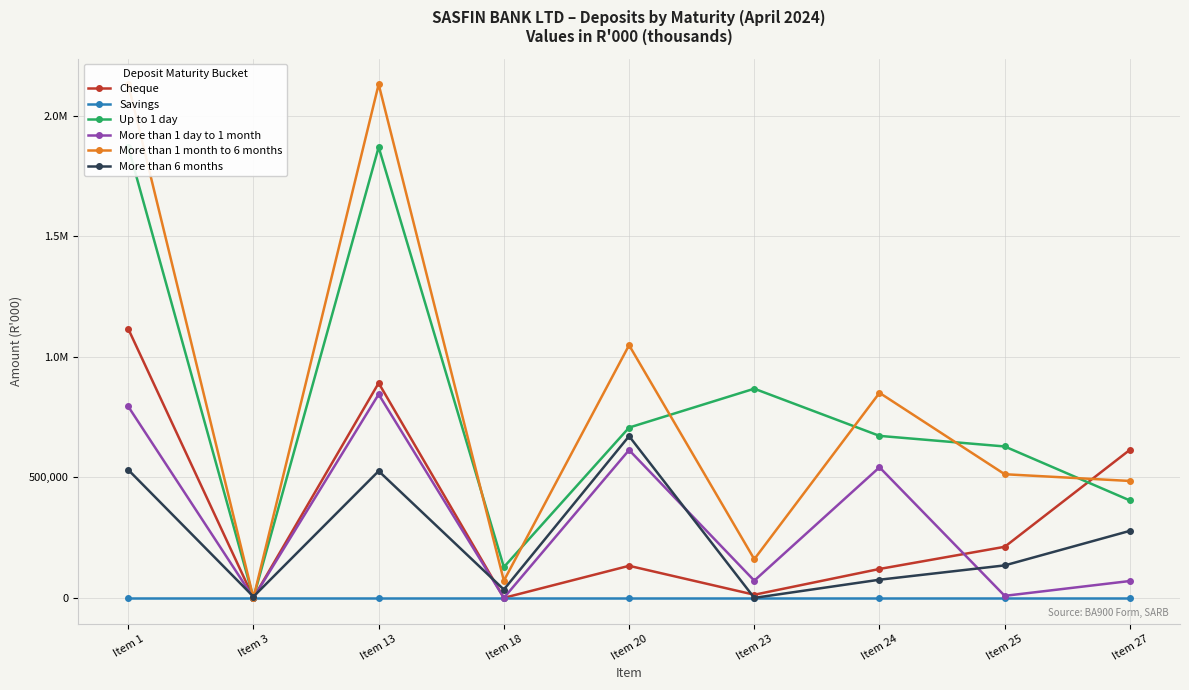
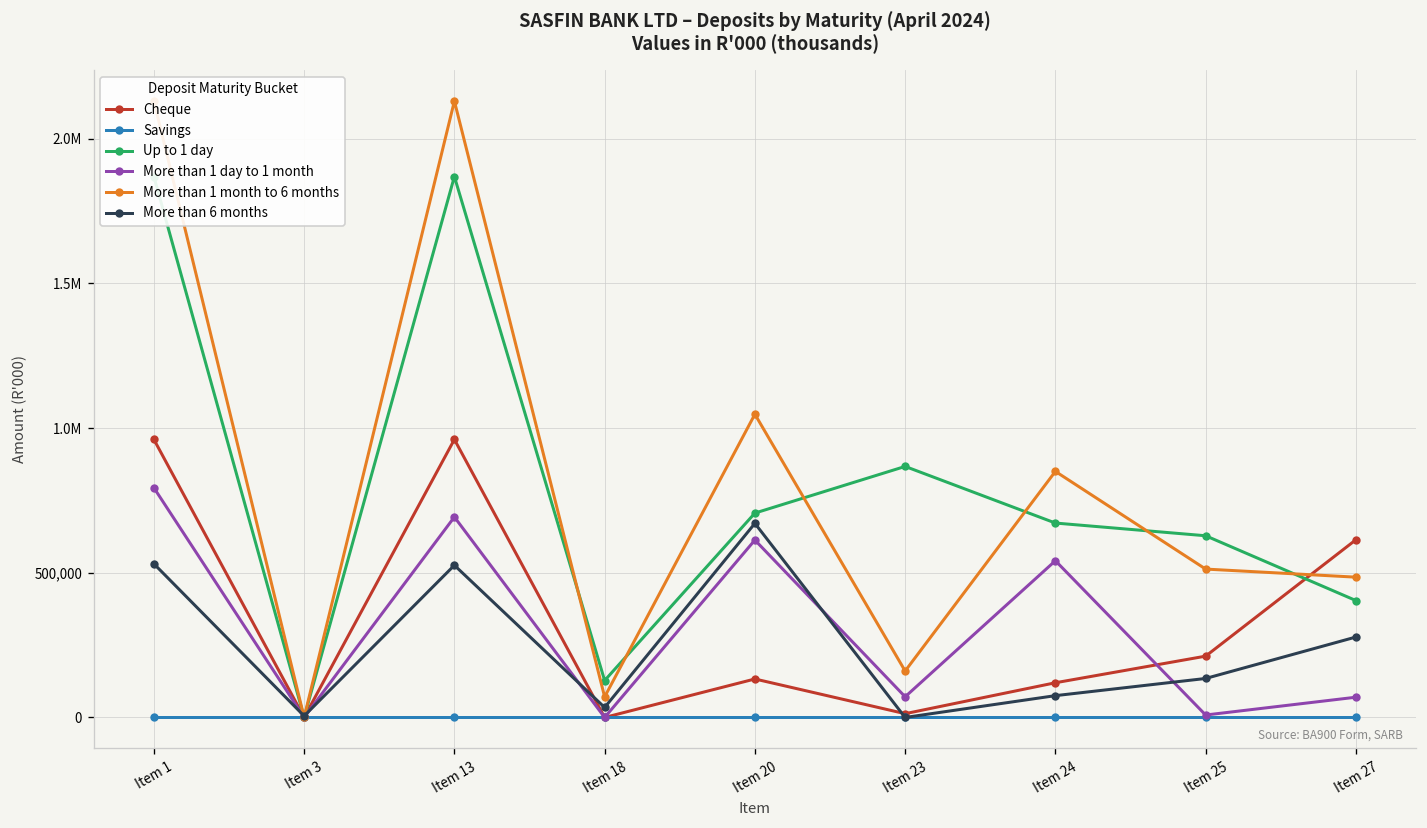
  {
    "Cheque": {
-     "Item 1": "1,120,000",
-     "Item 13": "890,000",
+     "Item 1": "960,000",
+     "Item 13": "960,000",
      "Item 20": "130,000",
      "Item 23": "10,000",
      "Item 24": "120,000",
      "Item 25": "210,000",
      "Item 27": "610,000"
    },
    "Savings": {
      "Item 1": "0",
      "Item 13": "0",
      "Item 20": "0",
      "Item 24": "0",
      "Item 27": "0"
    },
    "Up to 1 day": {
      "Item 13": "1,870,000",
      "Item 18": "130,000",
      "Item 20": "710,000",
      "Item 23": "870,000",
      "Item 24": "670,000",
      "Item 25": "630,000",
      "Item 27": "400,000"
    },
    "More than 1 day to 1 month": {
      "Item 1": "790,000",
-     "Item 13": "840,000",
+     "Item 13": "690,000",
      "Item 20": "610,000",
      "Item 23": "70,000",
      "Item 24": "540,000",
      "Item 27": "70,000"
    },
    "More than 1 month to 6 months": {
      "Item 13": "2,130,000",
      "Item 18": "70,000",
      "Item 20": "1,050,000",
      "Item 23": "160,000",
      "Item 24": "850,000",
      "Item 25": "510,000",
      "Item 27": "480,000"
    },
    "More than 6 months": {
      "Item 1": "530,000",
      "Item 13": "530,000",
      "Item 18": "30,000",
      "Item 20": "670,000",
      "Item 24": "80,000",
      "Item 25": "130,000",
      "Item 27": "280,000"
    }
  }
